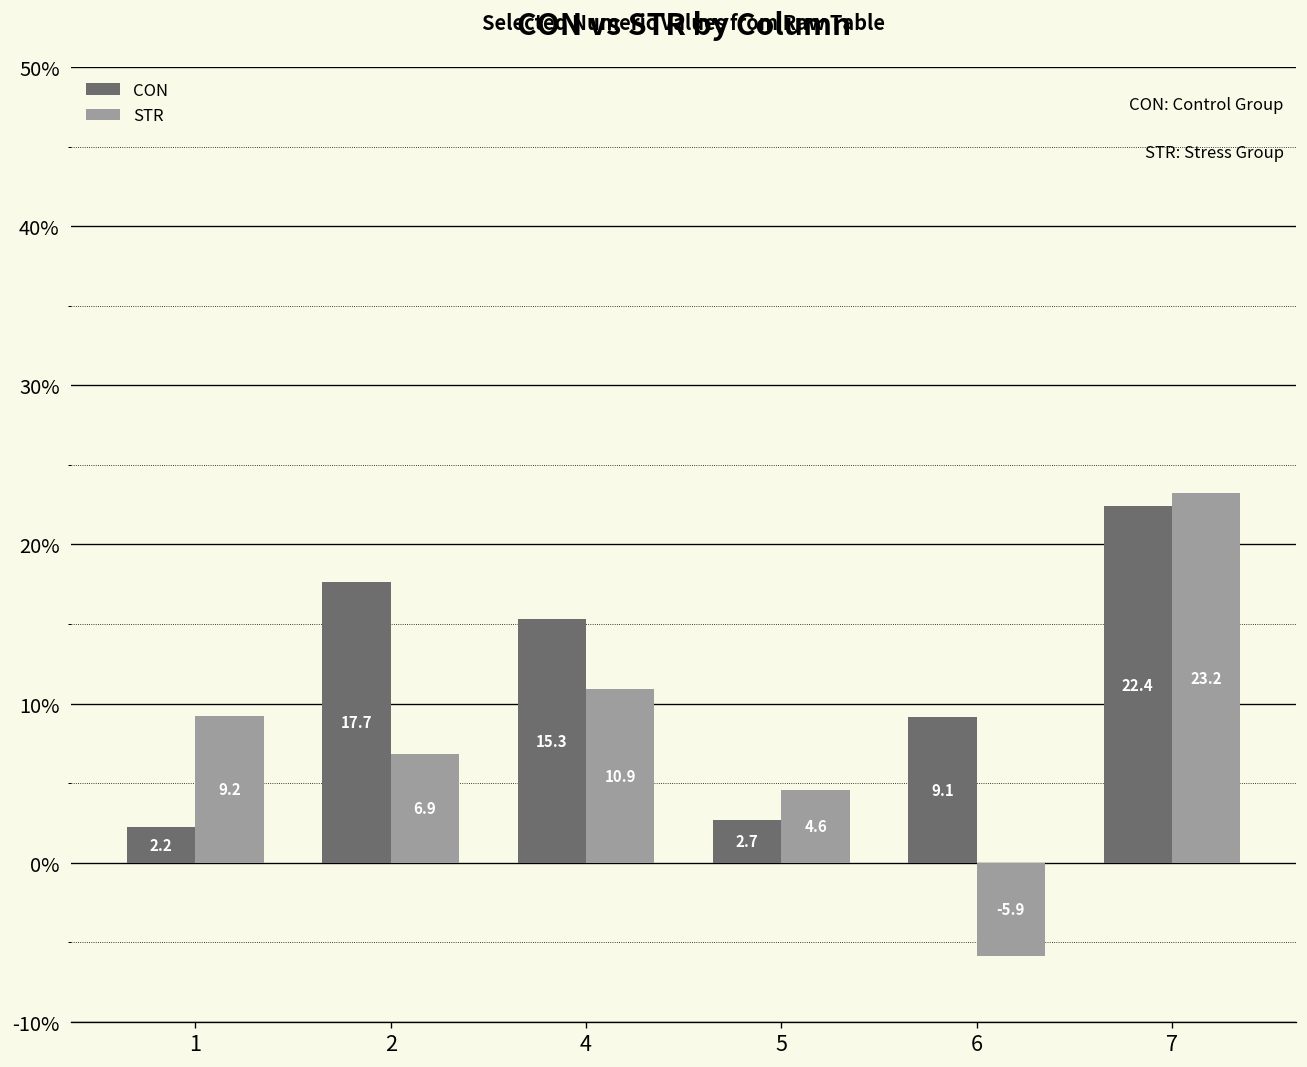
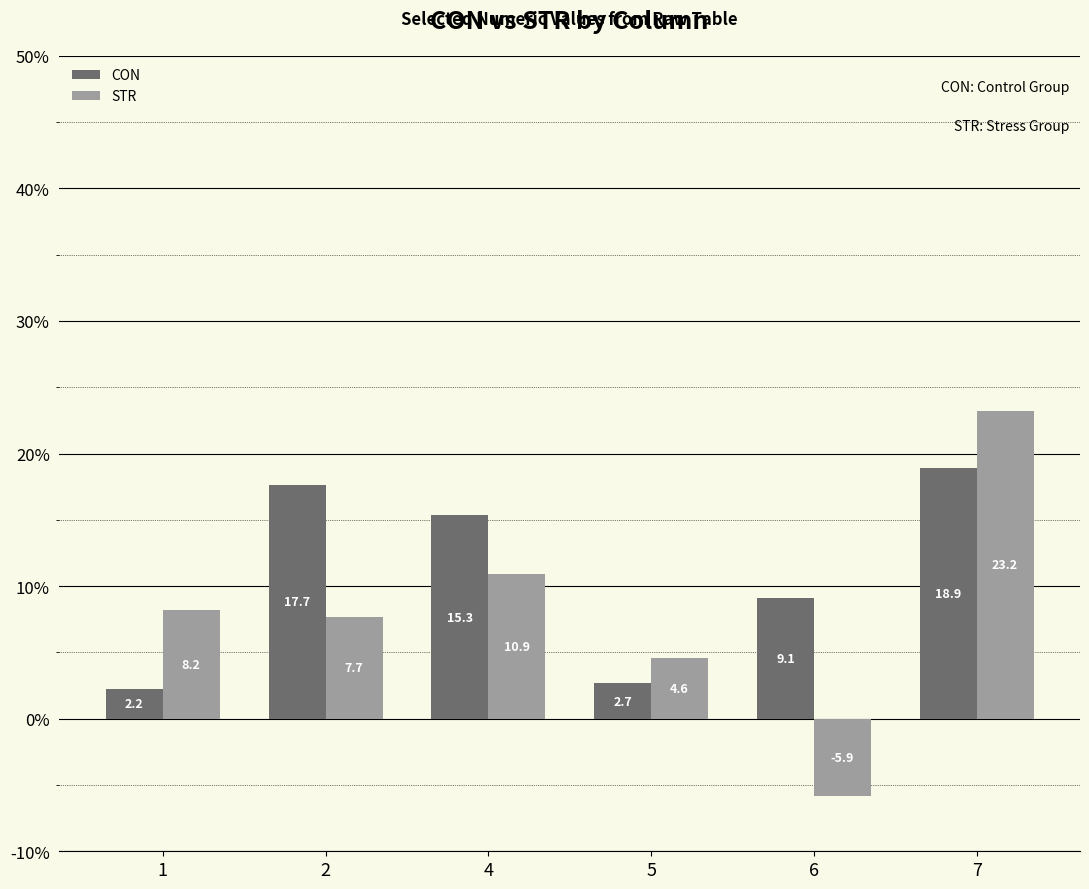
  {
    "CON": {
      "1": 2.2,
      "2": 17.7,
      "4": 15.3,
      "5": 2.7,
      "6": 9.1,
-     "7": 22.4
+     "7": 18.9
    },
    "STR": {
-     "1": 9.2,
-     "2": 6.9,
+     "1": 8.2,
+     "2": 7.7,
      "4": 10.9,
      "5": 4.6,
      "6": -5.9,
      "7": 23.2
    }
  }
